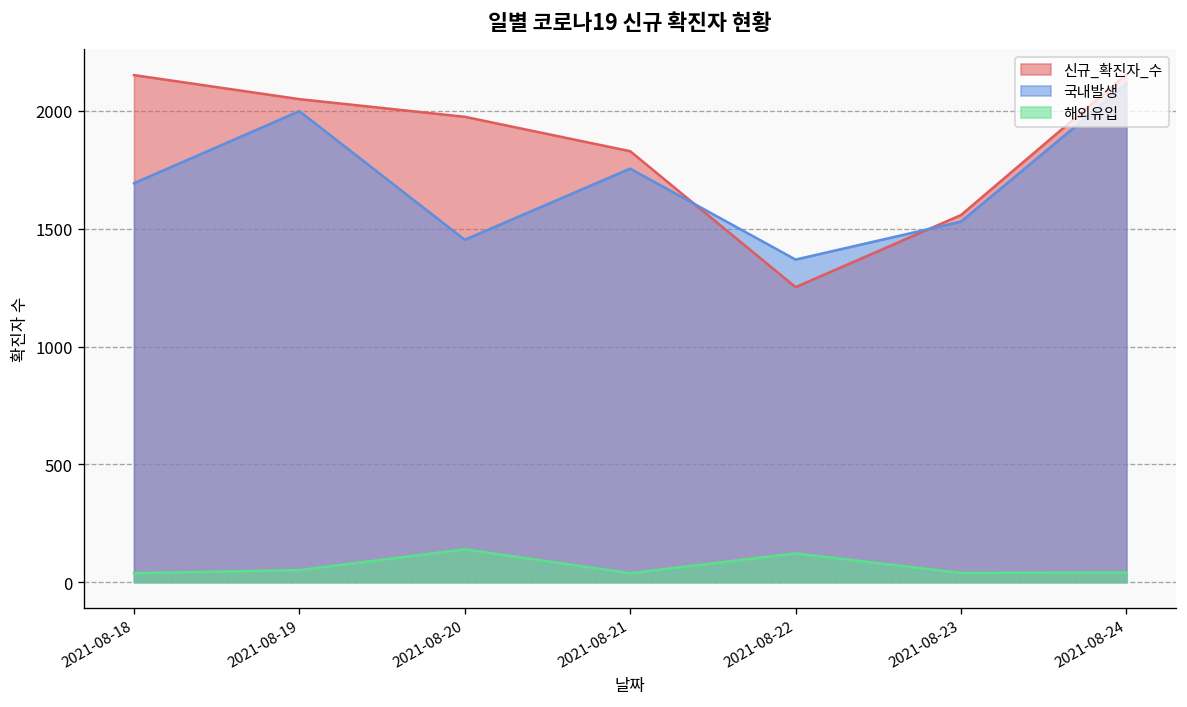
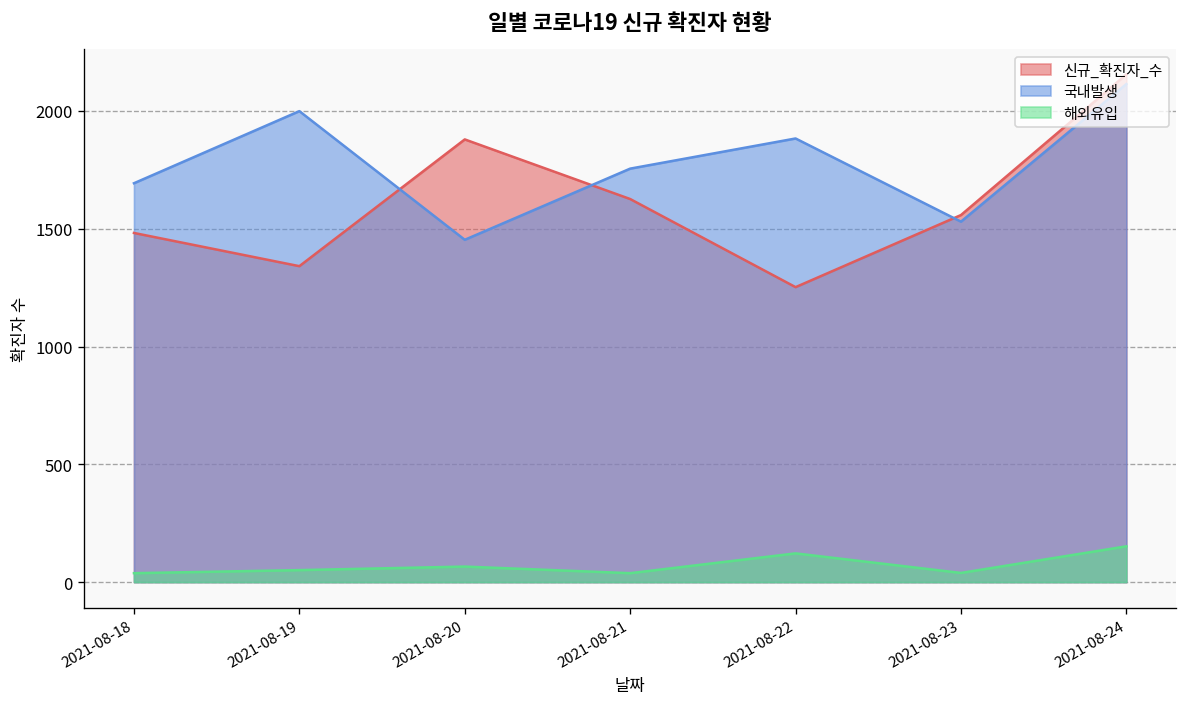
  {
    "신규_확진자_수": {
-     "2021-08-18": 2150,
-     "2021-08-19": 2050,
-     "2021-08-20": 1980,
-     "2021-08-21": 1830,
+     "2021-08-18": 1480,
+     "2021-08-19": 1340,
+     "2021-08-20": 1880,
+     "2021-08-21": 1630,
      "2021-08-22": 1250,
      "2021-08-23": 1560
    },
    "국내발생": {
      "2021-08-18": 1690,
      "2021-08-19": 2000,
      "2021-08-20": 1450,
      "2021-08-21": 1760,
-     "2021-08-22": 1370,
+     "2021-08-22": 1880,
      "2021-08-23": 1530
    },
    "해외유입": {
      "2021-08-18": 40,
      "2021-08-19": 50,
-     "2021-08-20": 140,
+     "2021-08-20": 70,
      "2021-08-21": 40,
      "2021-08-22": 120,
      "2021-08-23": 40,
-     "2021-08-24": 40
+     "2021-08-24": 150
    }
  }
